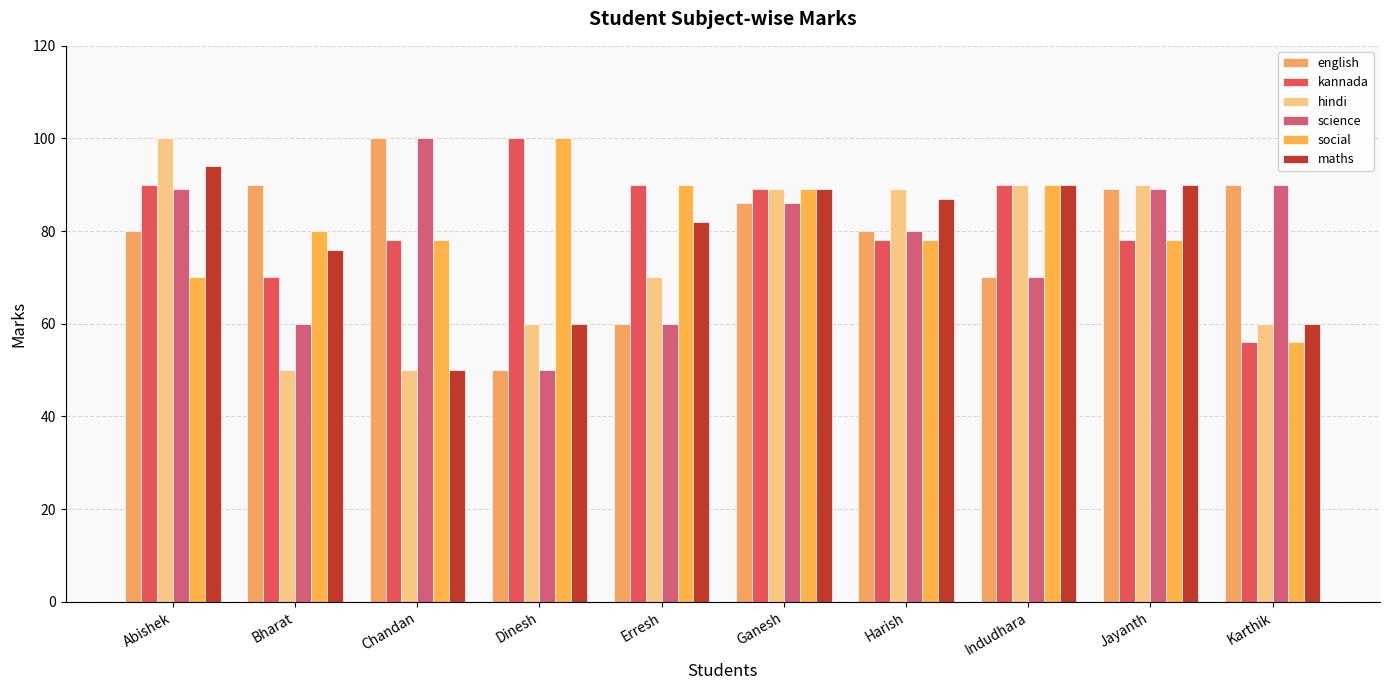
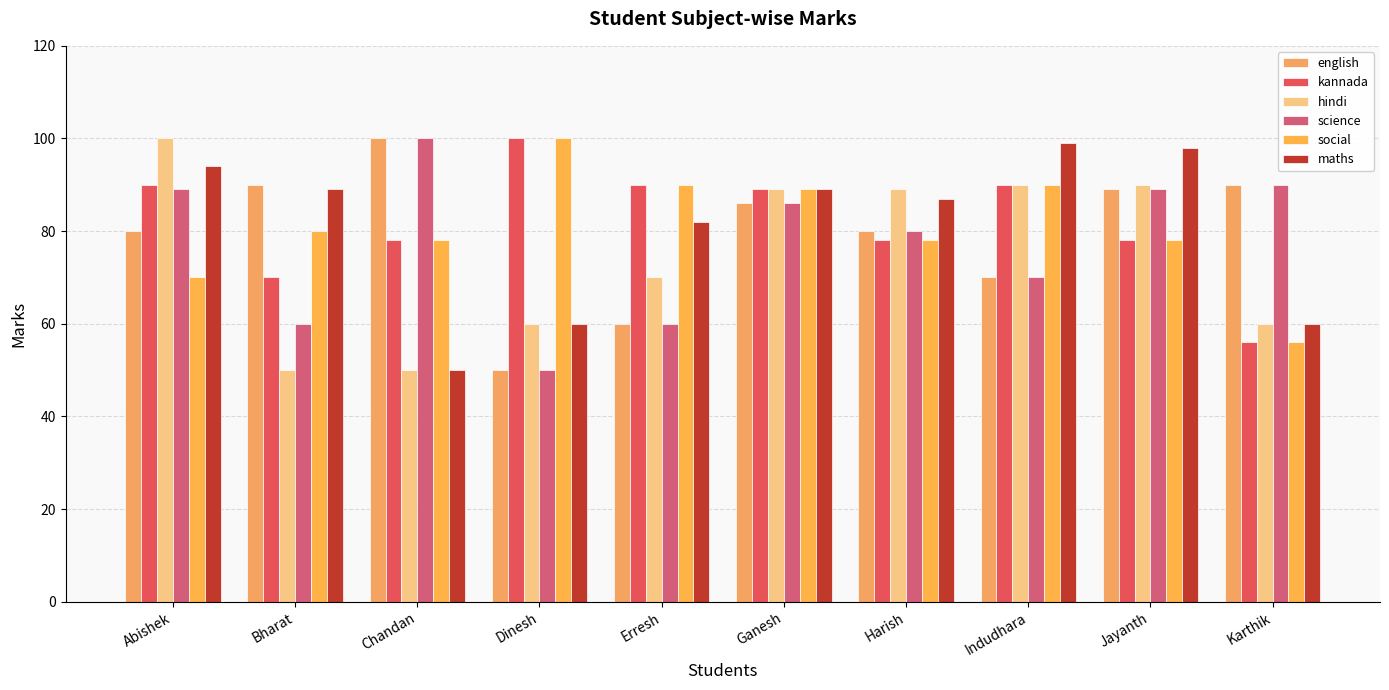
  {
    "maths": {
      "Abishek": 94,
-     "Bharat": 76,
+     "Bharat": 89,
      "Chandan": 50,
      "Dinesh": 60,
      "Erresh": 82,
      "Ganesh": 89,
      "Harish": 87,
-     "Indudhara": 90,
-     "Jayanth": 90,
+     "Indudhara": 99,
+     "Jayanth": 98,
      "Karthik": 60
    }
  }
